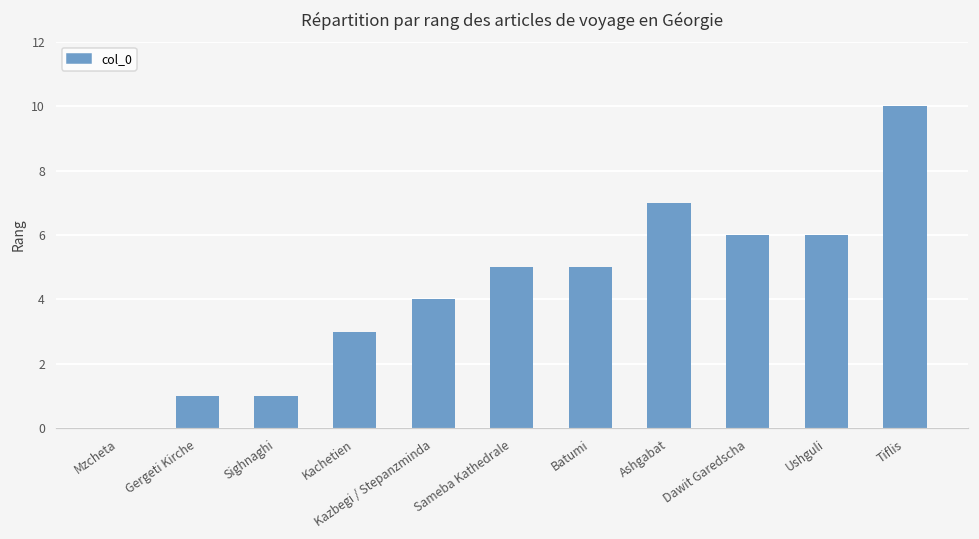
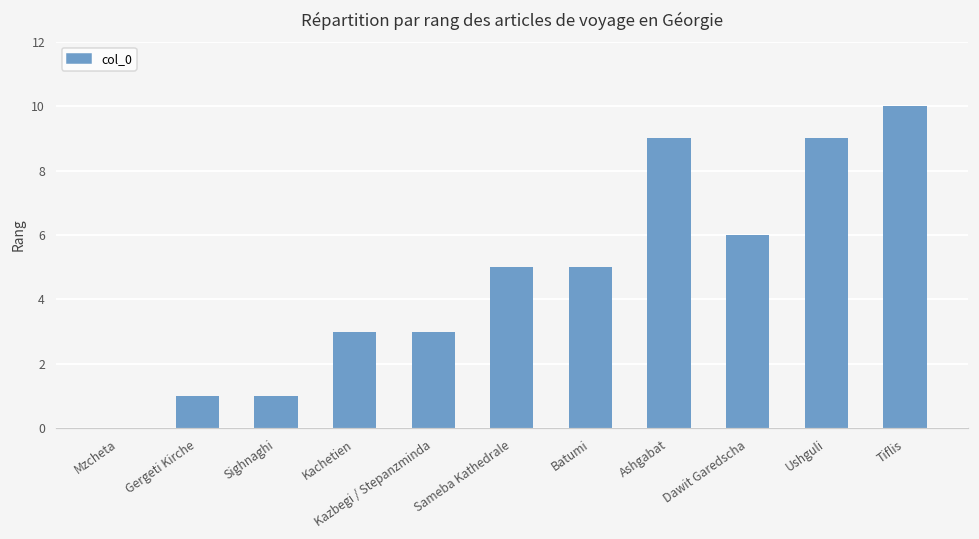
  {
    "Mzcheta": 0,
    "Gergeti Kirche": 1,
    "Sighnaghi": 1,
    "Kachetien": 3,
-   "Kazbegi / Stepanzminda": 4,
+   "Kazbegi / Stepanzminda": 3,
    "Sameba Kathedrale": 5,
    "Batumi": 5,
-   "Ashgabat": 7,
+   "Ashgabat": 9,
    "Dawit Garedscha": 6,
-   "Ushguli": 6,
+   "Ushguli": 9,
    "Tiflis": 10
  }
